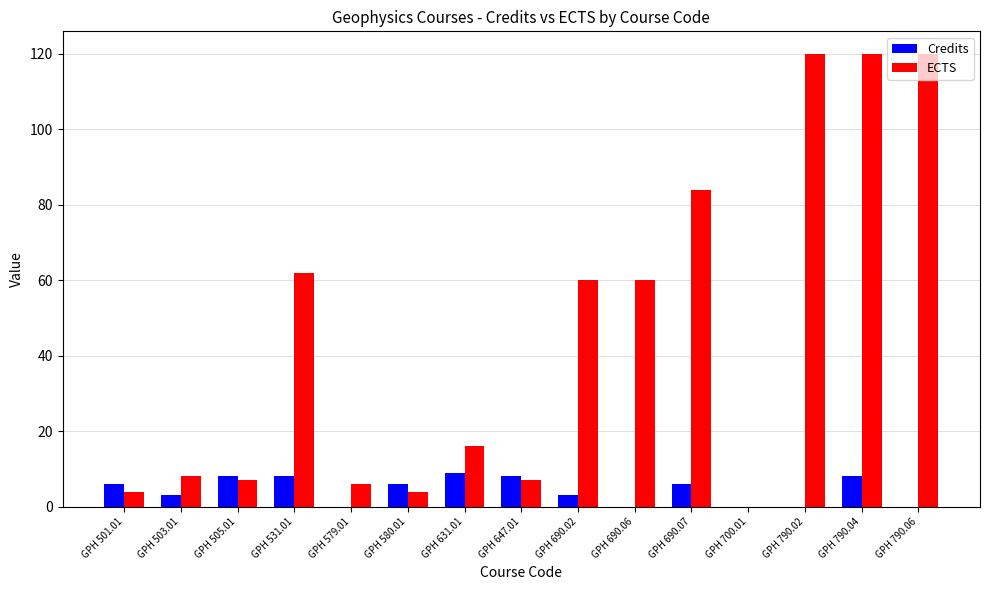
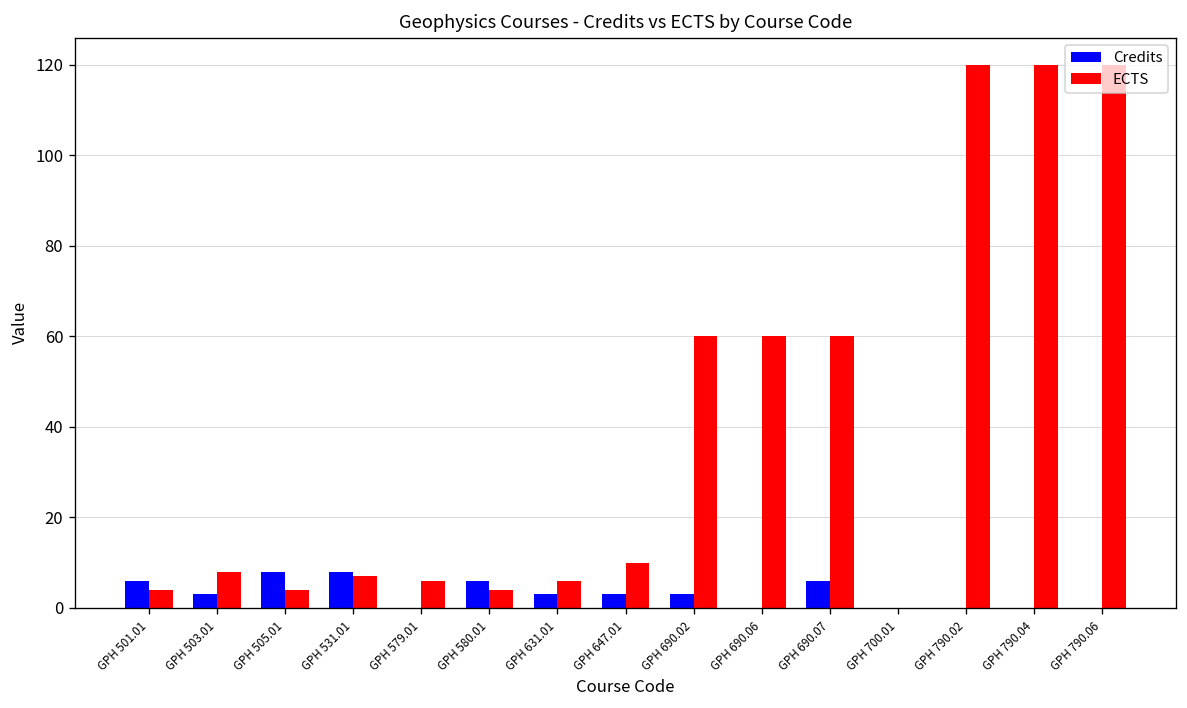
  {
    "Credits": {
      "GPH 501.01": 6,
      "GPH 503.01": 3,
      "GPH 505.01": 8,
      "GPH 531.01": 8,
      "GPH 579.01": 0,
      "GPH 580.01": 6,
-     "GPH 631.01": 9,
-     "GPH 647.01": 8,
+     "GPH 631.01": 3,
+     "GPH 647.01": 3,
      "GPH 690.02": 3,
      "GPH 690.06": 0,
      "GPH 690.07": 6,
      "GPH 700.01": 0,
      "GPH 790.02": 0,
-     "GPH 790.04": 8,
+     "GPH 790.04": 0,
      "GPH 790.06": 0
    },
    "ECTS": {
      "GPH 501.01": 4,
      "GPH 503.01": 8,
-     "GPH 505.01": 7,
-     "GPH 531.01": 62,
+     "GPH 505.01": 4,
+     "GPH 531.01": 7,
      "GPH 579.01": 6,
      "GPH 580.01": 4,
-     "GPH 631.01": 16,
-     "GPH 647.01": 7,
+     "GPH 631.01": 6,
+     "GPH 647.01": 10,
      "GPH 690.02": 60,
      "GPH 690.06": 60,
-     "GPH 690.07": 84,
+     "GPH 690.07": 60,
      "GPH 700.01": 0,
      "GPH 790.02": 120,
      "GPH 790.04": 120
    }
  }
